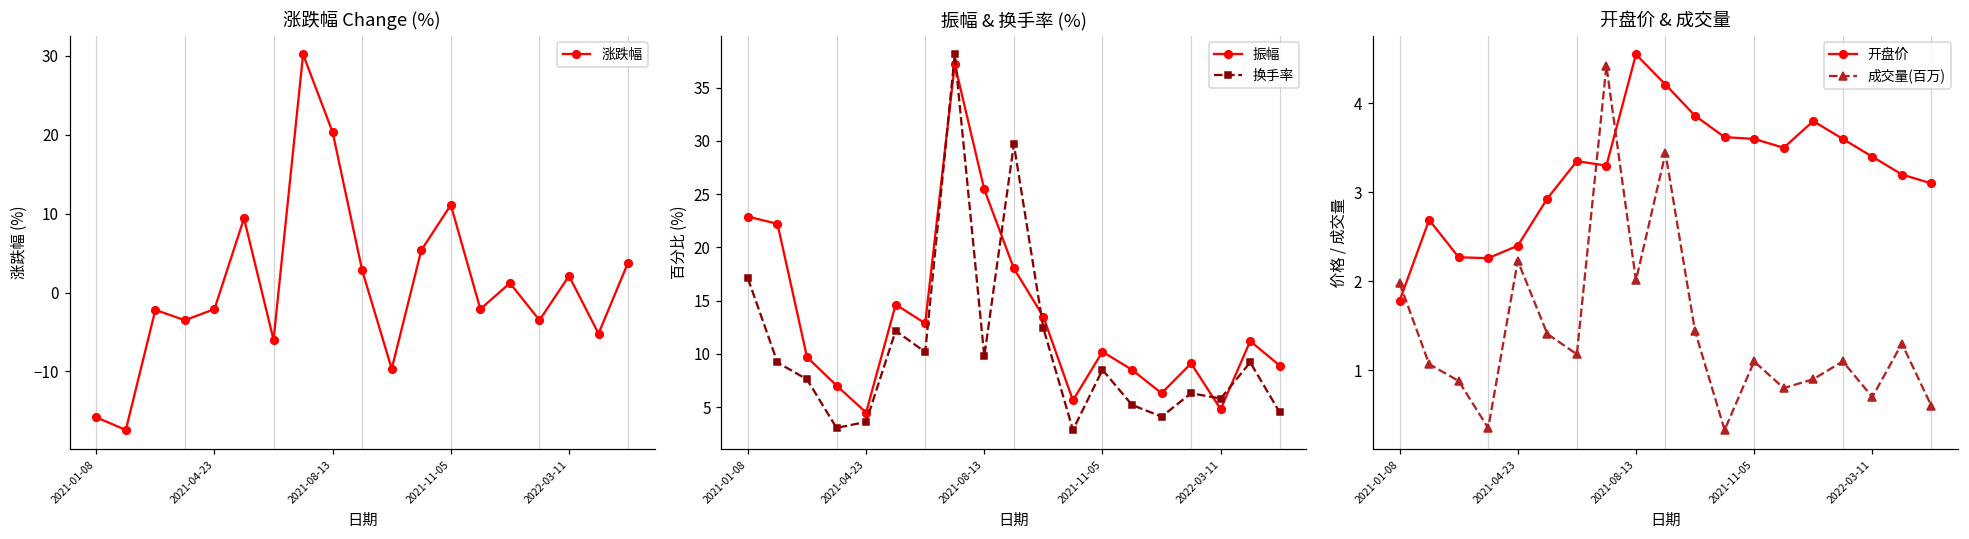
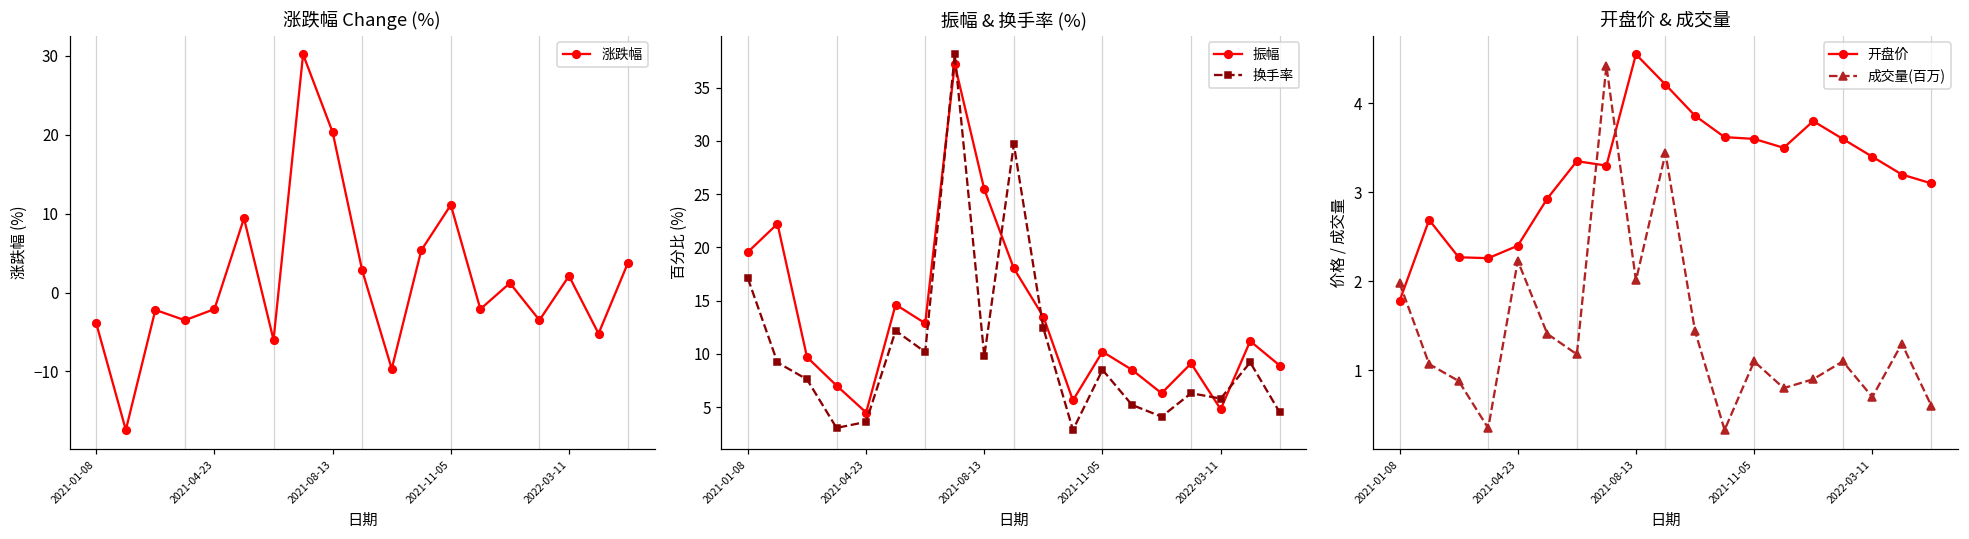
  {
    "涨跌幅 Change (%)": {
-     "2021-01-08": -16,
+     "2021-01-08": -4,
      "2021-04-23": -2,
      "2021-08-13": 20,
      "2021-11-05": 11,
      "2022-03-11": 2
    },
    "振幅 & 换手率 (%)": {
      "振幅": {
-       "2021-01-08": 23,
+       "2021-01-08": 20,
        "2021-04-23": 4,
        "2021-08-13": 25,
        "2021-11-05": 10,
        "2022-03-11": 5
      },
      "换手率": {
        "2021-01-08": 17,
        "2021-04-23": 4,
        "2021-08-13": 10,
        "2021-11-05": 9,
        "2022-03-11": 6
      }
    },
    "开盘价 & 成交量": {
      "开盘价": {
        "2021-01-08": 1.8,
        "2021-04-23": 2.4,
        "2021-08-13": 4.6,
        "2021-11-05": 3.6,
        "2022-03-11": 3.4
      },
      "成交量(百万)": {
        "2021-01-08": 2.0,
        "2021-04-23": 2.2,
        "2021-08-13": 2.0,
        "2021-11-05": 1.1,
        "2022-03-11": 0.7
      }
    }
  }
